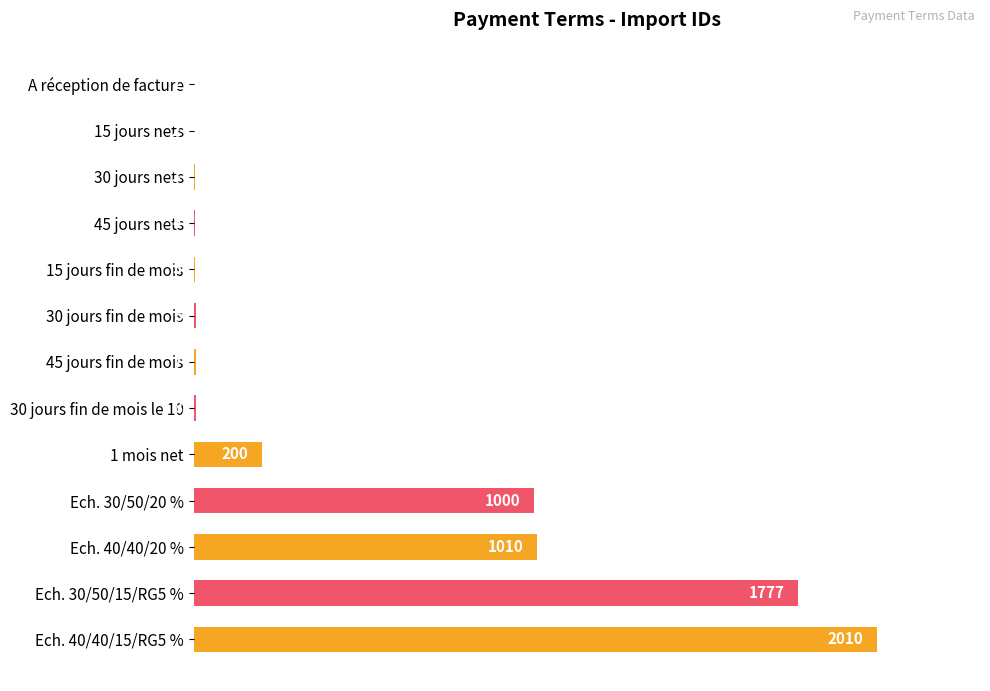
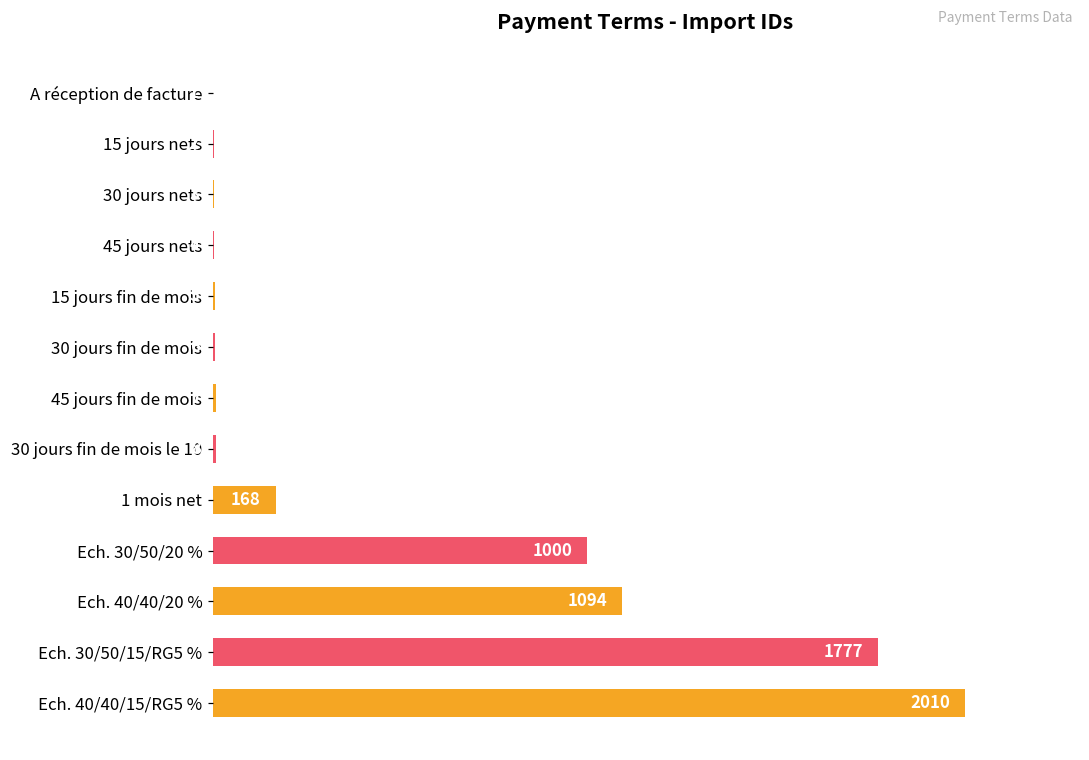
  {
-   "1 mois net": 200,
+   "1 mois net": 168,
    "Ech. 30/50/20 %": 1000,
-   "Ech. 40/40/20 %": 1010,
+   "Ech. 40/40/20 %": 1094,
    "Ech. 30/50/15/RG5 %": 1777,
    "Ech. 40/40/15/RG5 %": 2010
  }
